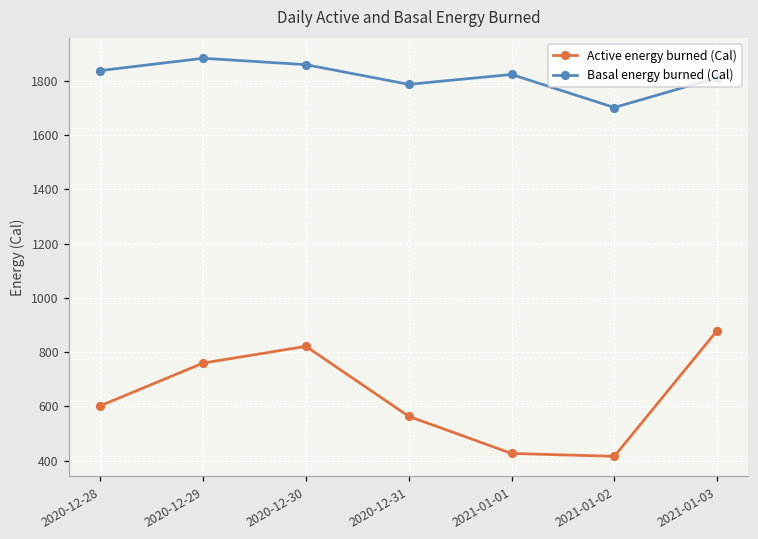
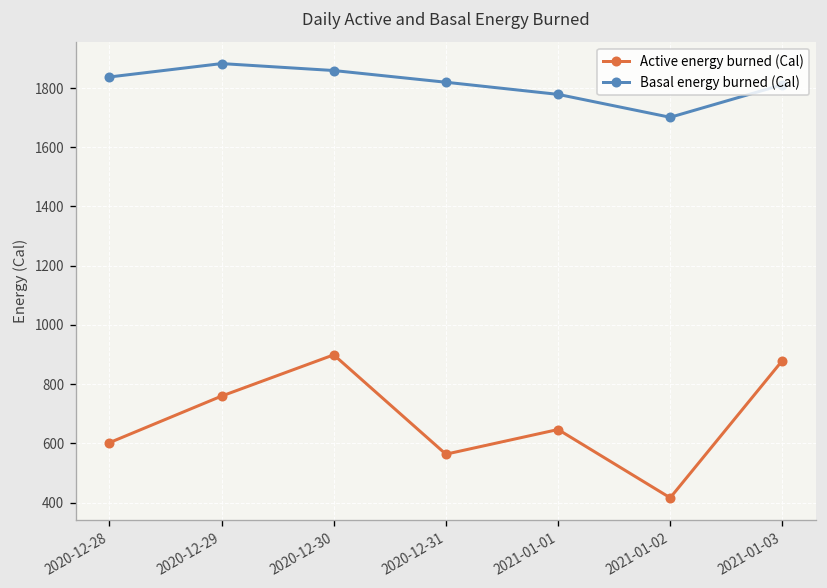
  {
    "Active energy burned (Cal)": {
      "2020-12-28": 600,
      "2020-12-29": 760,
-     "2020-12-30": 820,
+     "2020-12-30": 900,
      "2020-12-31": 560,
-     "2021-01-01": 430,
+     "2021-01-01": 650,
      "2021-01-02": 420,
      "2021-01-03": 880
    },
    "Basal energy burned (Cal)": {
      "2020-12-28": 1840,
      "2020-12-29": 1880,
      "2020-12-30": 1860,
-     "2020-12-31": 1790,
-     "2021-01-01": 1820,
+     "2020-12-31": 1820,
+     "2021-01-01": 1780,
      "2021-01-02": 1700
    }
  }
